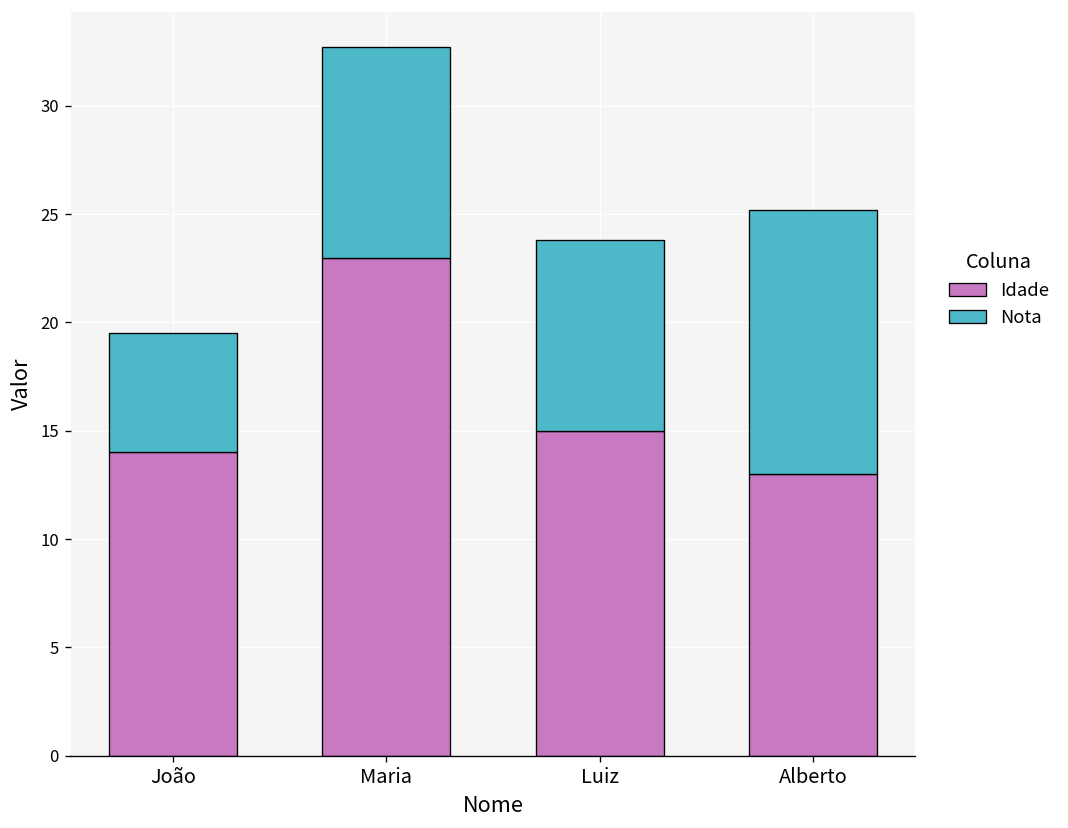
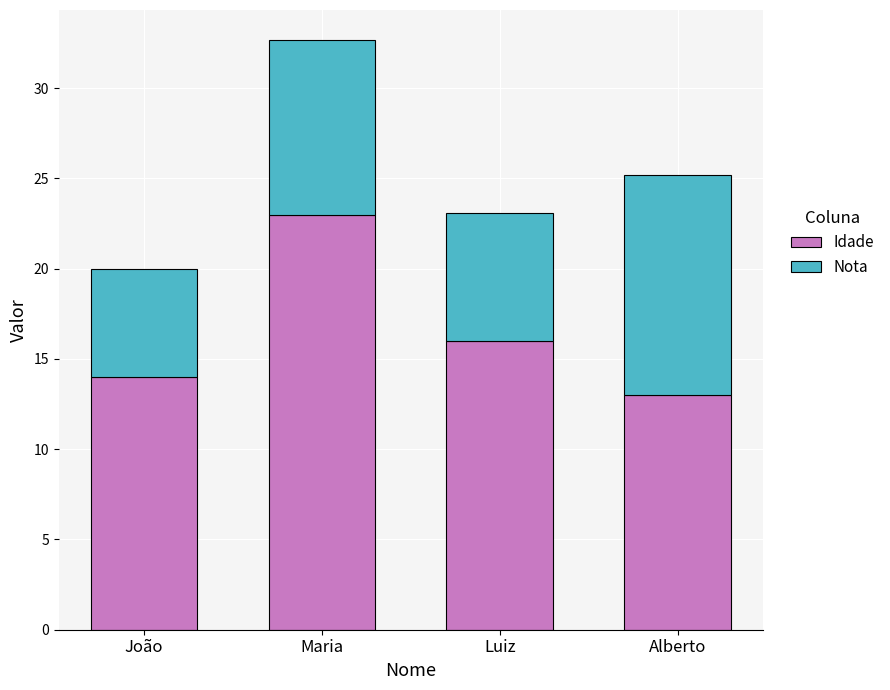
  {
    "Idade": {
      "João": 14,
      "Maria": 23,
-     "Luiz": 15,
+     "Luiz": 16,
      "Alberto": 13
    },
    "Nota": {
-     "João": 5.5,
+     "João": 6.0,
      "Maria": 9.7,
-     "Luiz": 8.8,
+     "Luiz": 7.1,
      "Alberto": 12.2
    }
  }
